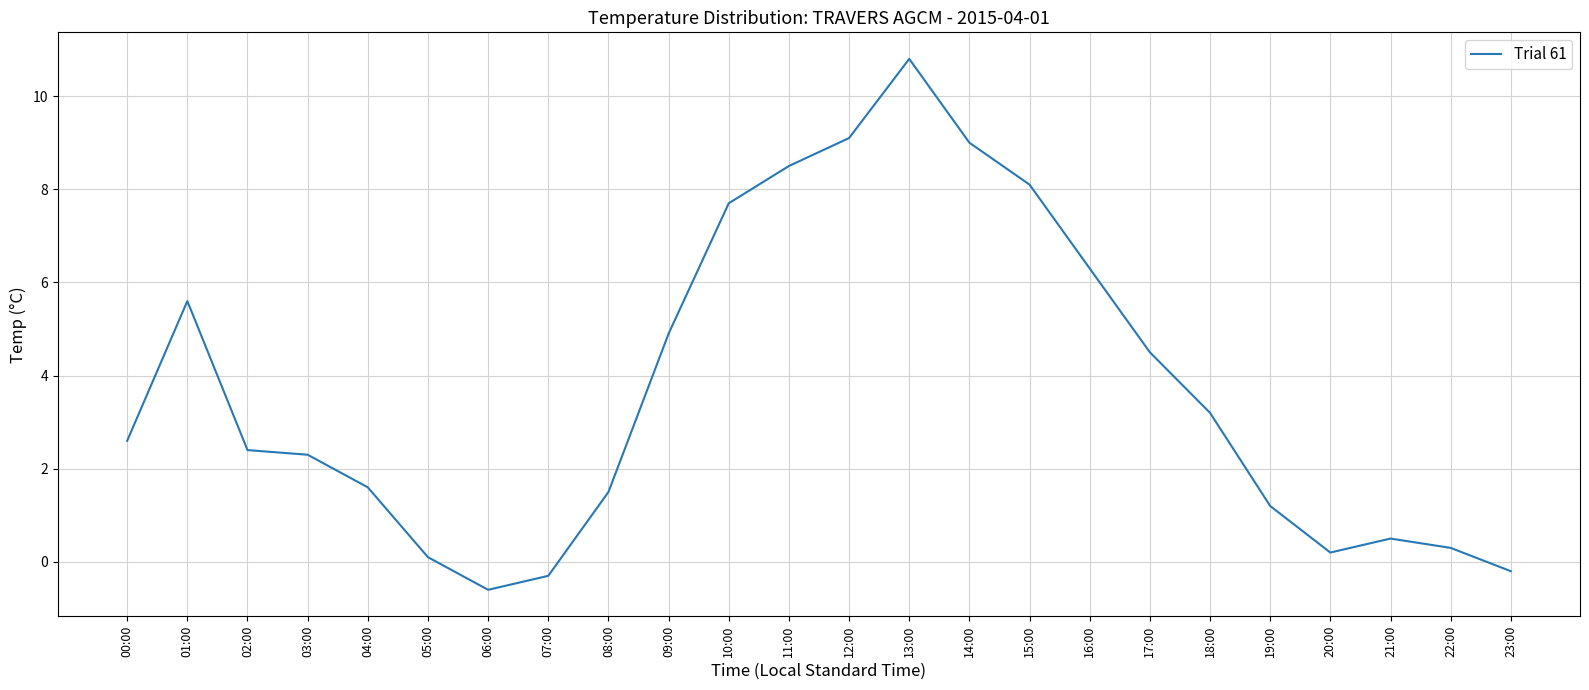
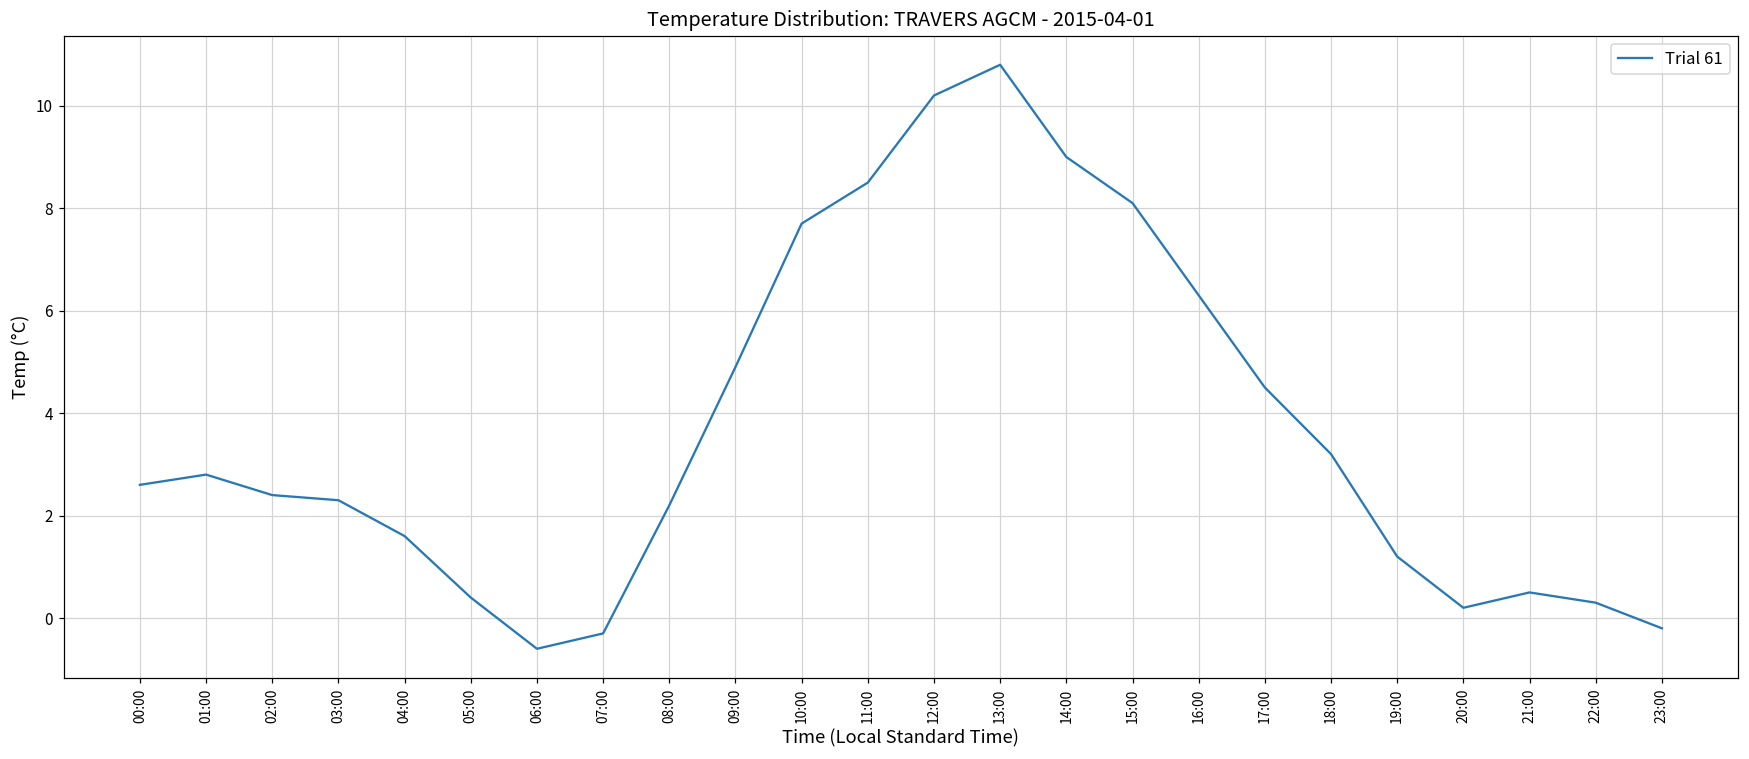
  {
    "00:00": 2.6,
-   "01:00": 5.6,
+   "01:00": 2.8,
    "02:00": 2.4,
    "03:00": 2.3,
    "04:00": 1.6,
-   "05:00": 0.1,
+   "05:00": 0.4,
    "06:00": -0.6,
    "07:00": -0.3,
-   "08:00": 1.5,
+   "08:00": 2.2,
    "09:00": 4.9,
    "10:00": 7.7,
    "11:00": 8.5,
-   "12:00": 9.1,
+   "12:00": 10.2,
    "13:00": 10.8,
    "14:00": 9.0,
    "15:00": 8.1,
    "16:00": 6.3,
    "17:00": 4.5,
    "18:00": 3.2,
    "19:00": 1.2,
    "20:00": 0.2,
    "21:00": 0.5,
    "22:00": 0.3,
    "23:00": -0.2
  }
